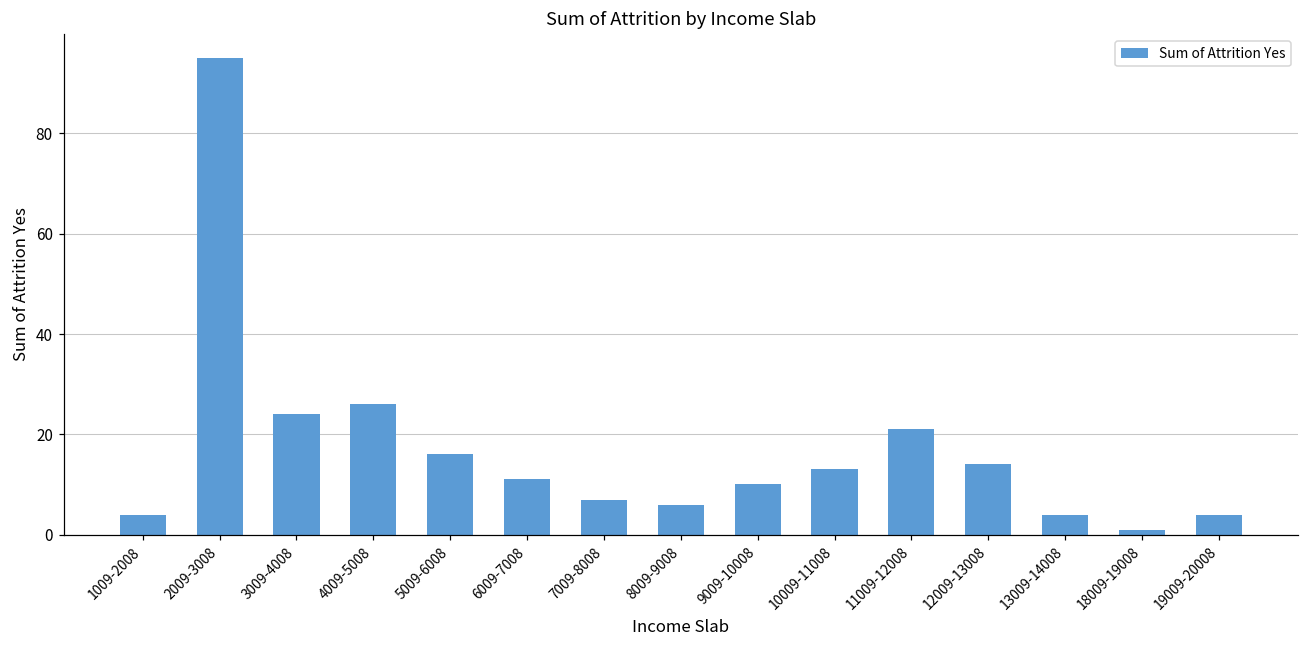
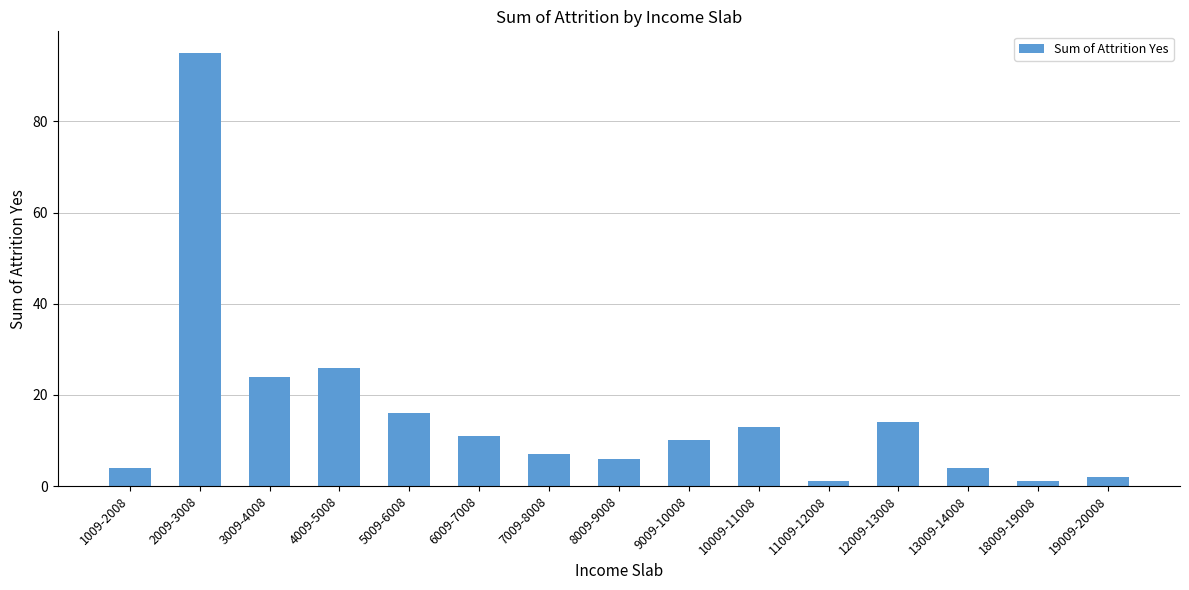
  {
    "1009-2008": 4,
    "2009-3008": 95,
    "3009-4008": 24,
    "4009-5008": 26,
    "5009-6008": 16,
    "6009-7008": 11,
    "7009-8008": 7,
    "8009-9008": 6,
    "9009-10008": 10,
    "10009-11008": 13,
-   "11009-12008": 21,
+   "11009-12008": 1,
    "12009-13008": 14,
    "13009-14008": 4,
    "18009-19008": 1,
-   "19009-20008": 4
+   "19009-20008": 2
  }
